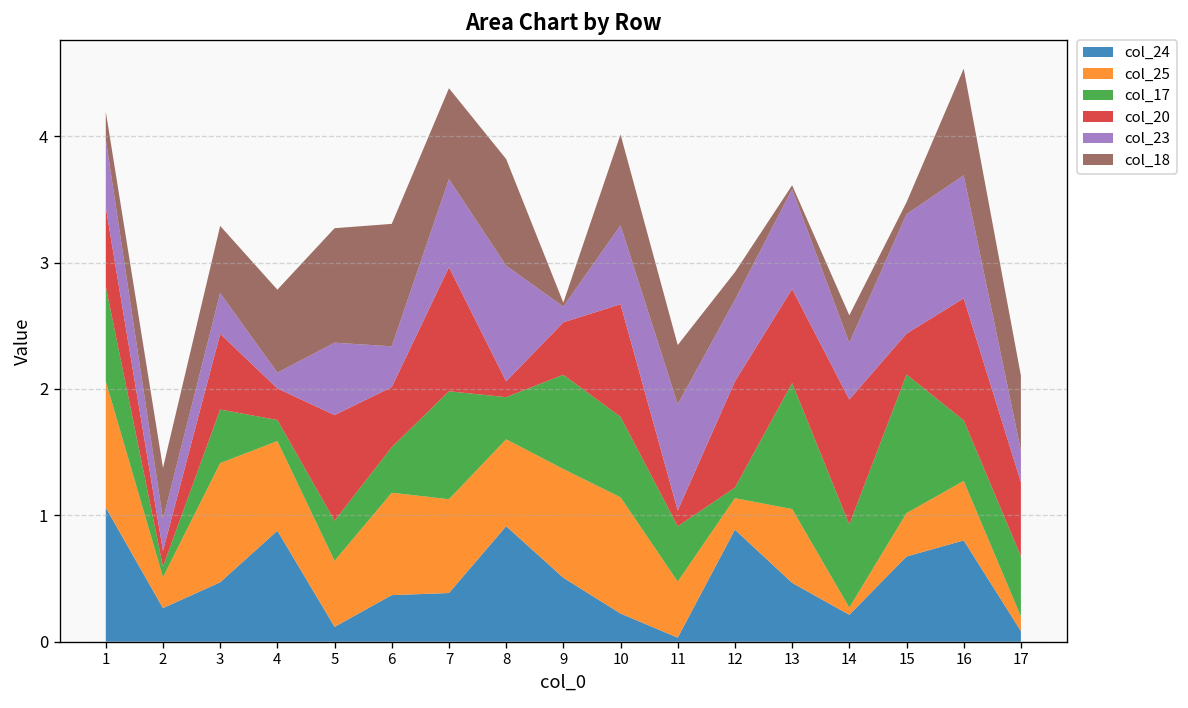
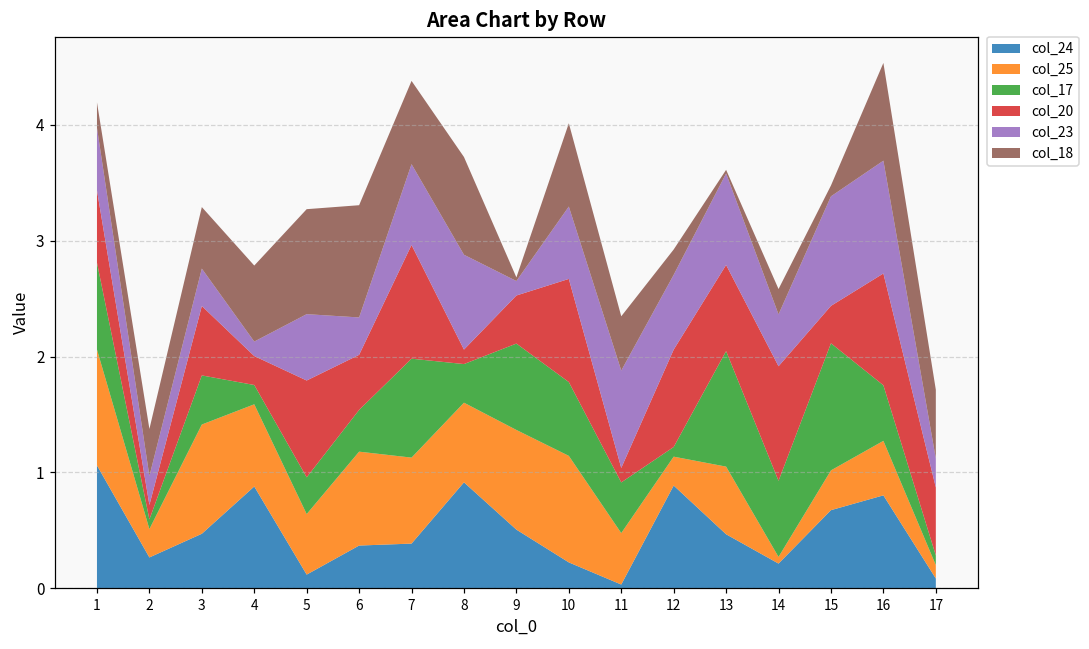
  {
    "col_24": {
      "1": 1.06,
      "2": 0.27,
      "3": 0.47,
      "4": 0.88,
      "5": 0.12,
      "6": 0.37,
      "7": 0.38,
      "8": 0.91,
      "9": 0.51,
      "10": 0.22,
      "11": 0.03,
      "12": 0.89,
      "13": 0.47,
      "14": 0.21,
      "15": 0.67,
      "16": 0.80,
      "17": 0.08
    },
    "col_25": {
      "1": 1.00,
      "2": 0.24,
      "3": 0.94,
      "4": 0.71,
      "5": 0.52,
      "6": 0.81,
      "7": 0.74,
      "8": 0.69,
      "9": 0.86,
      "10": 0.92,
      "11": 0.44,
      "12": 0.25,
      "13": 0.58,
      "14": 0.06,
      "15": 0.34,
      "16": 0.47,
      "17": 0.12
    },
    "col_17": {
      "1": 0.75,
      "2": 0.08,
      "3": 0.42,
      "4": 0.17,
      "5": 0.32,
      "6": 0.36,
      "7": 0.85,
      "8": 0.33,
      "9": 0.75,
      "10": 0.64,
      "11": 0.44,
      "12": 0.08,
      "13": 1.00,
      "14": 0.66,
      "15": 1.10,
      "16": 0.48,
-     "17": 0.48
+     "17": 0.08
    },
    "col_20": {
      "1": 0.62,
      "2": 0.12,
      "3": 0.60,
      "4": 0.25,
      "5": 0.84,
      "6": 0.48,
      "7": 0.98,
      "8": 0.12,
      "9": 0.41,
      "10": 0.89,
      "11": 0.12,
      "12": 0.84,
      "13": 0.74,
      "14": 0.99,
      "15": 0.32,
      "16": 0.97,
      "17": 0.59
    },
    "col_23": {
      "1": 0.54,
      "2": 0.25,
      "3": 0.32,
      "4": 0.12,
      "5": 0.57,
      "6": 0.32,
      "7": 0.70,
-     "8": 0.92,
+     "8": 0.82,
      "9": 0.12,
      "10": 0.62,
      "11": 0.84,
      "12": 0.65,
      "13": 0.79,
      "14": 0.45,
      "15": 0.95,
      "16": 0.97,
      "17": 0.25
    },
    "col_18": {
      "1": 0.22,
      "2": 0.41,
      "3": 0.53,
      "4": 0.66,
      "5": 0.91,
      "6": 0.97,
      "7": 0.72,
      "8": 0.84,
      "9": 0.03,
      "10": 0.72,
      "11": 0.47,
      "12": 0.22,
      "13": 0.03,
      "14": 0.22,
      "15": 0.09,
      "16": 0.84,
      "17": 0.59
    }
  }
